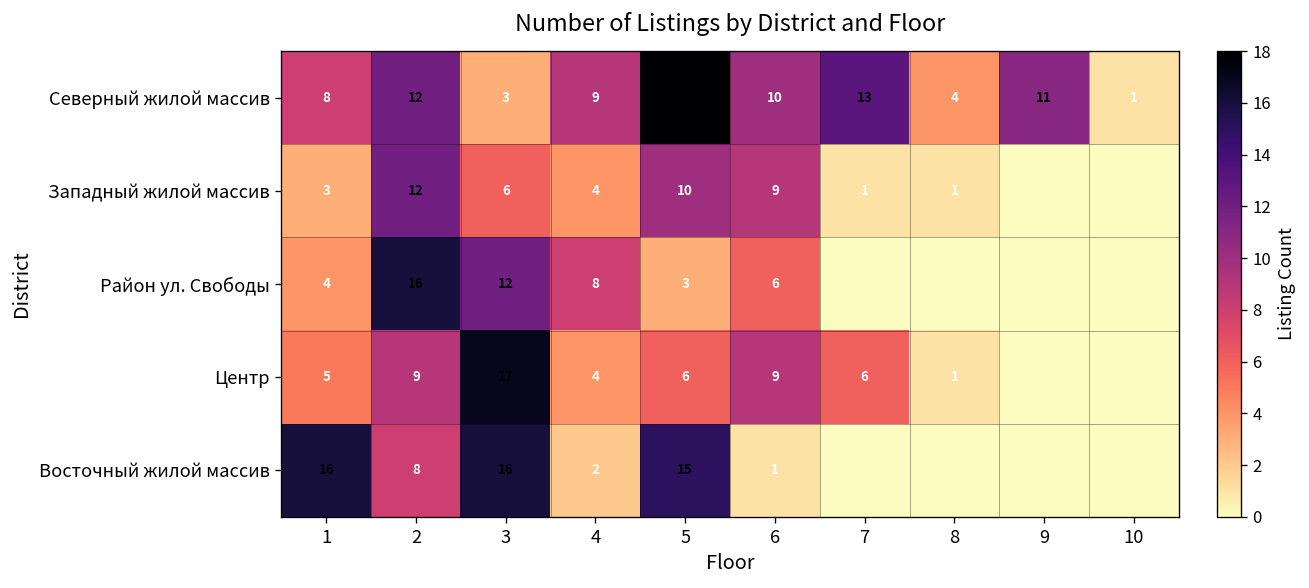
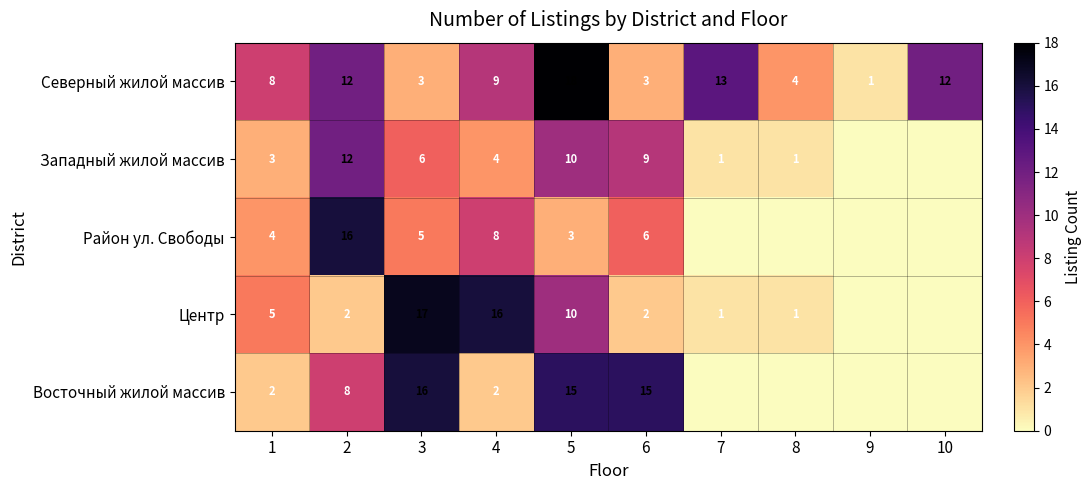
  {
    "Северный жилой массив": {
      "1": 8,
      "2": 12,
      "3": 3,
      "4": 9,
-     "6": 10,
+     "6": 3,
      "7": 13,
      "8": 4,
-     "9": 11,
-     "10": 1
+     "9": 1,
+     "10": 12
    },
    "Западный жилой массив": {
      "1": 3,
      "2": 12,
      "3": 6,
      "4": 4,
      "5": 10,
      "6": 9,
      "7": 1,
      "8": 1
    },
    "Район ул. Свободы": {
      "1": 4,
      "2": 16,
-     "3": 12,
+     "3": 5,
      "4": 8,
      "5": 3,
      "6": 6
    },
    "Центр": {
      "1": 5,
-     "2": 9,
-     "4": 4,
-     "5": 6,
-     "6": 9,
-     "7": 6,
+     "2": 2,
+     "4": 16,
+     "5": 10,
+     "6": 2,
+     "7": 1,
      "8": 1
    },
    "Восточный жилой массив": {
-     "1": 16,
+     "1": 2,
      "2": 8,
      "3": 16,
      "4": 2,
      "5": 15,
-     "6": 1
+     "6": 15
    }
  }
